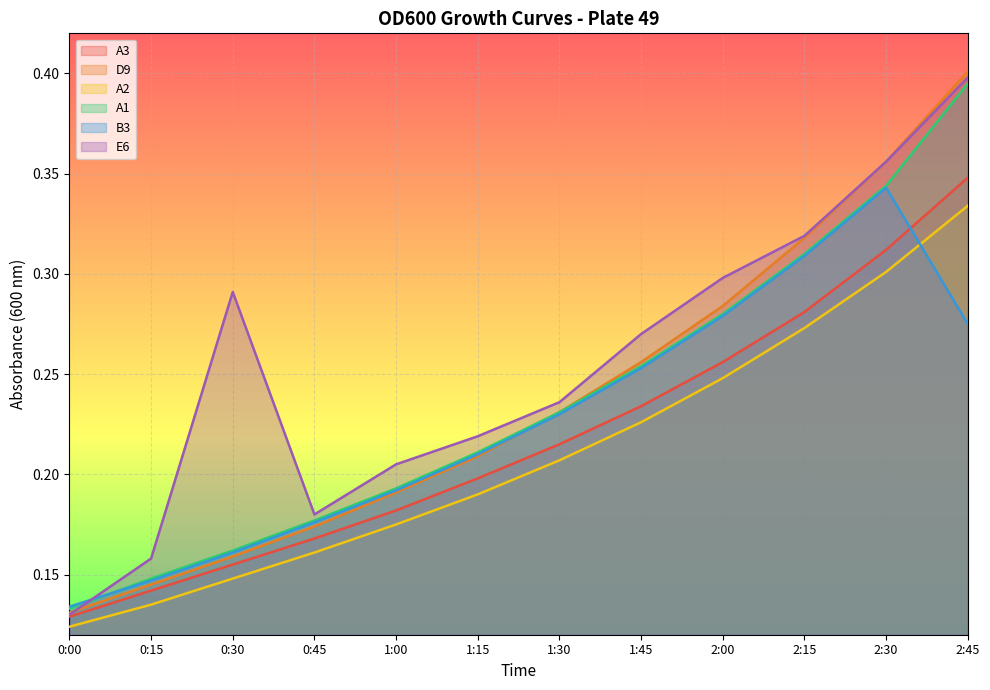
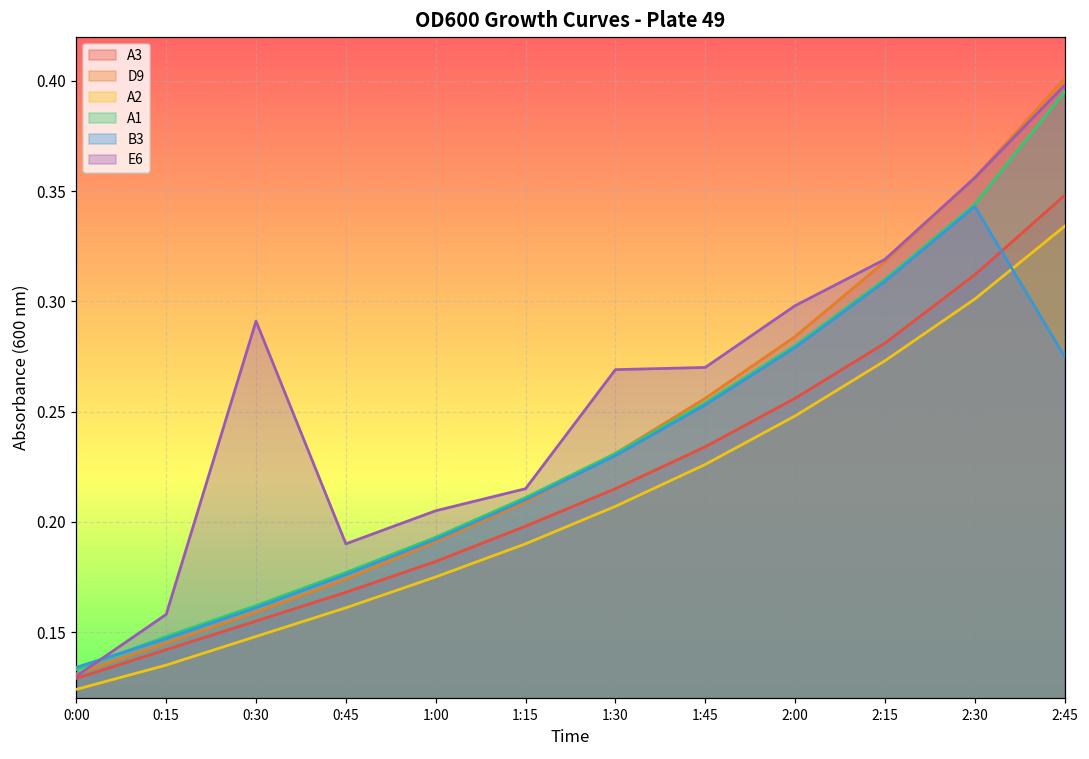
  {
    "A1": {
      "2:45": 0.395
    },
    "B3": {
      "2:45": 0.275
    },
    "E6": {
      "0:15": 0.158,
      "0:30": 0.291,
-     "0:45": 0.18,
+     "0:45": 0.19,
      "1:00": 0.205,
-     "1:15": 0.219,
-     "1:30": 0.236,
+     "1:15": 0.215,
+     "1:30": 0.269,
      "1:45": 0.270,
      "2:00": 0.298,
      "2:45": 0.398
    }
  }
